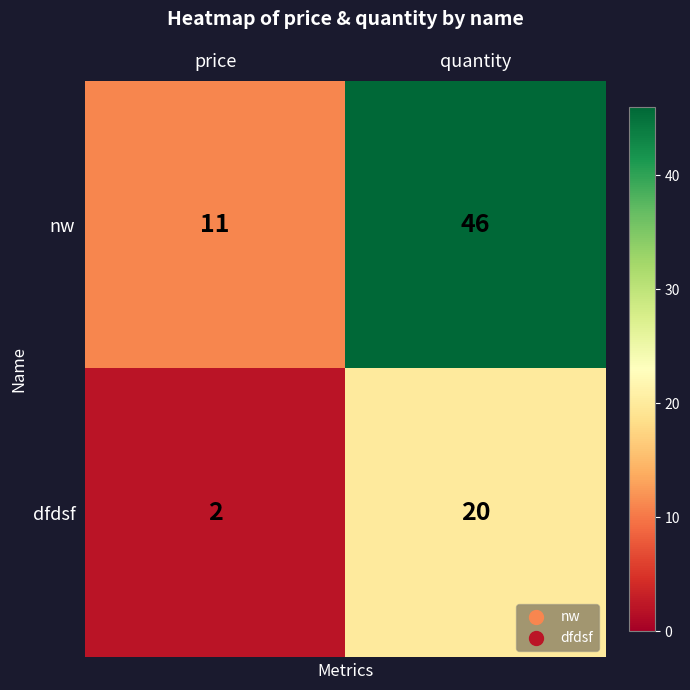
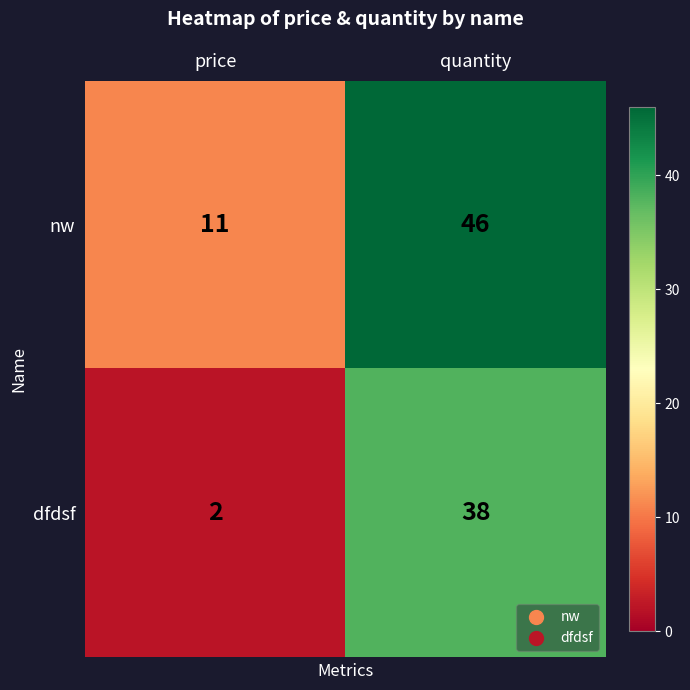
  {
    "nw": {
      "price": 11,
      "quantity": 46
    },
    "dfdsf": {
      "price": 2,
-     "quantity": 20
+     "quantity": 38
    }
  }
